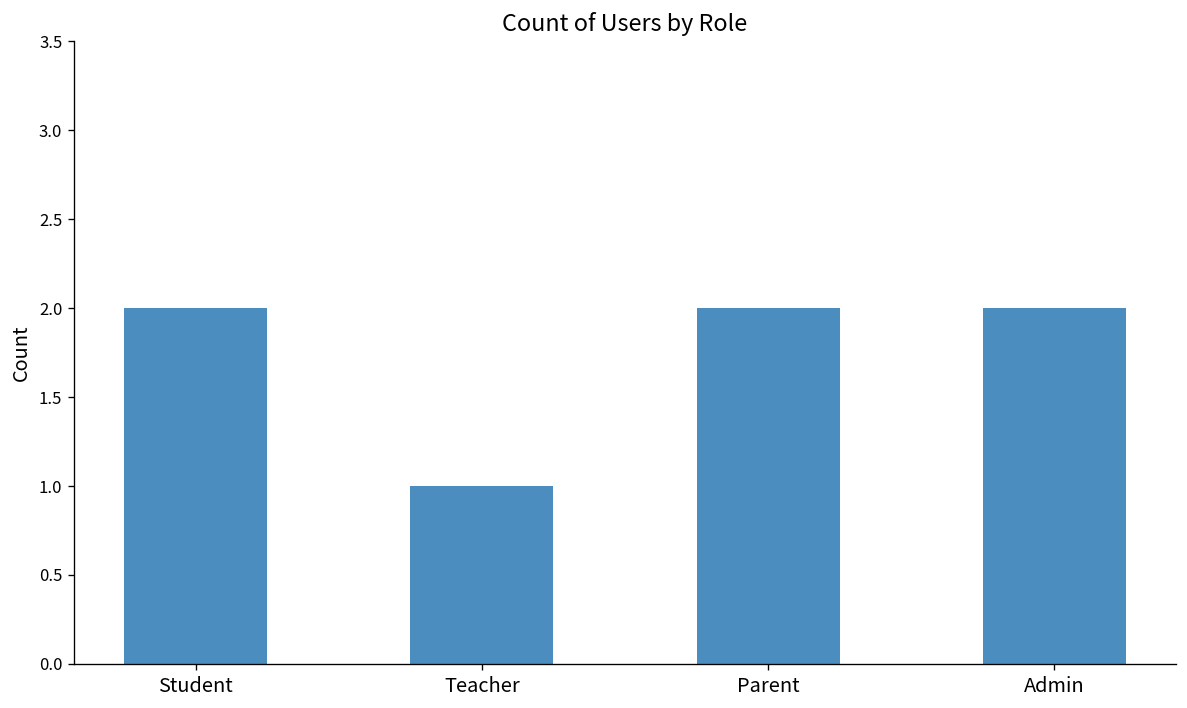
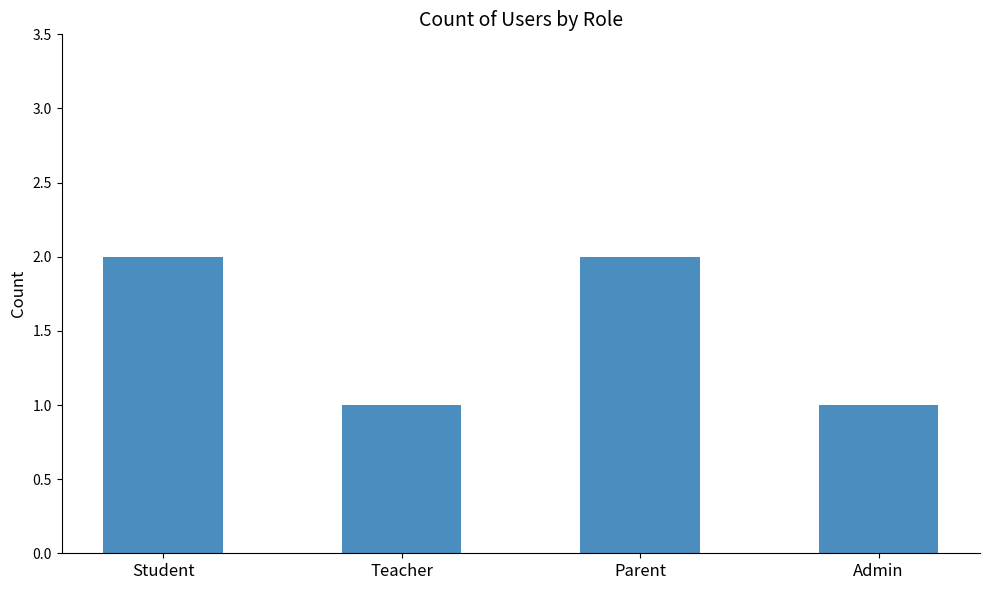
  {
    "Student": 2,
    "Teacher": 1,
    "Parent": 2,
-   "Admin": 2
+   "Admin": 1
  }
